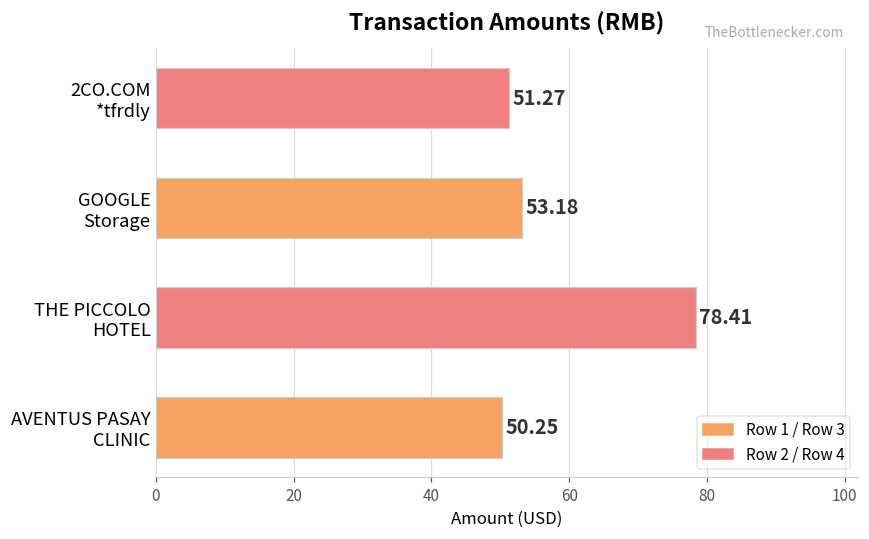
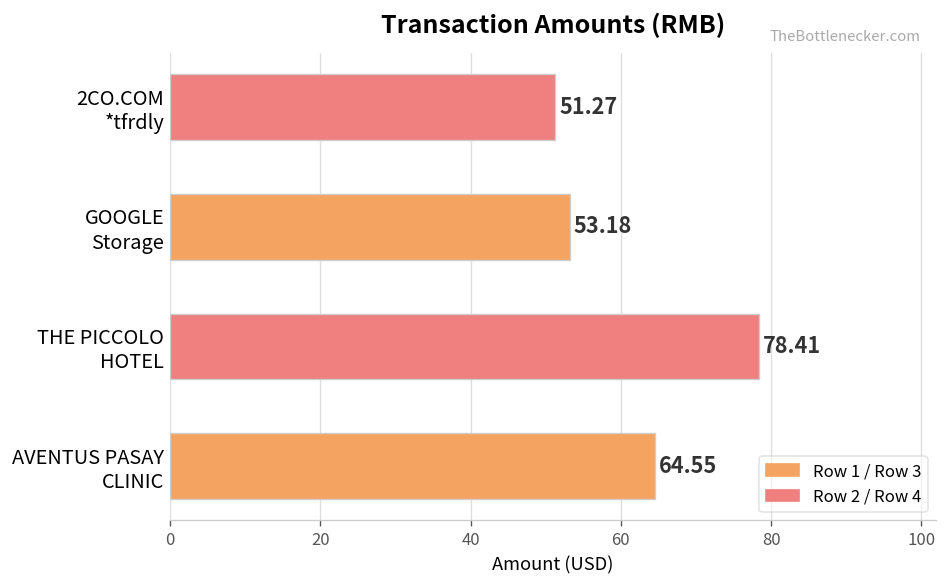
  {
    "2CO.COM *tfrdly": 51.27,
    "GOOGLE Storage": 53.18,
    "THE PICCOLO HOTEL": 78.41,
-   "AVENTUS PASAY CLINIC": 50.25
+   "AVENTUS PASAY CLINIC": 64.55
  }
